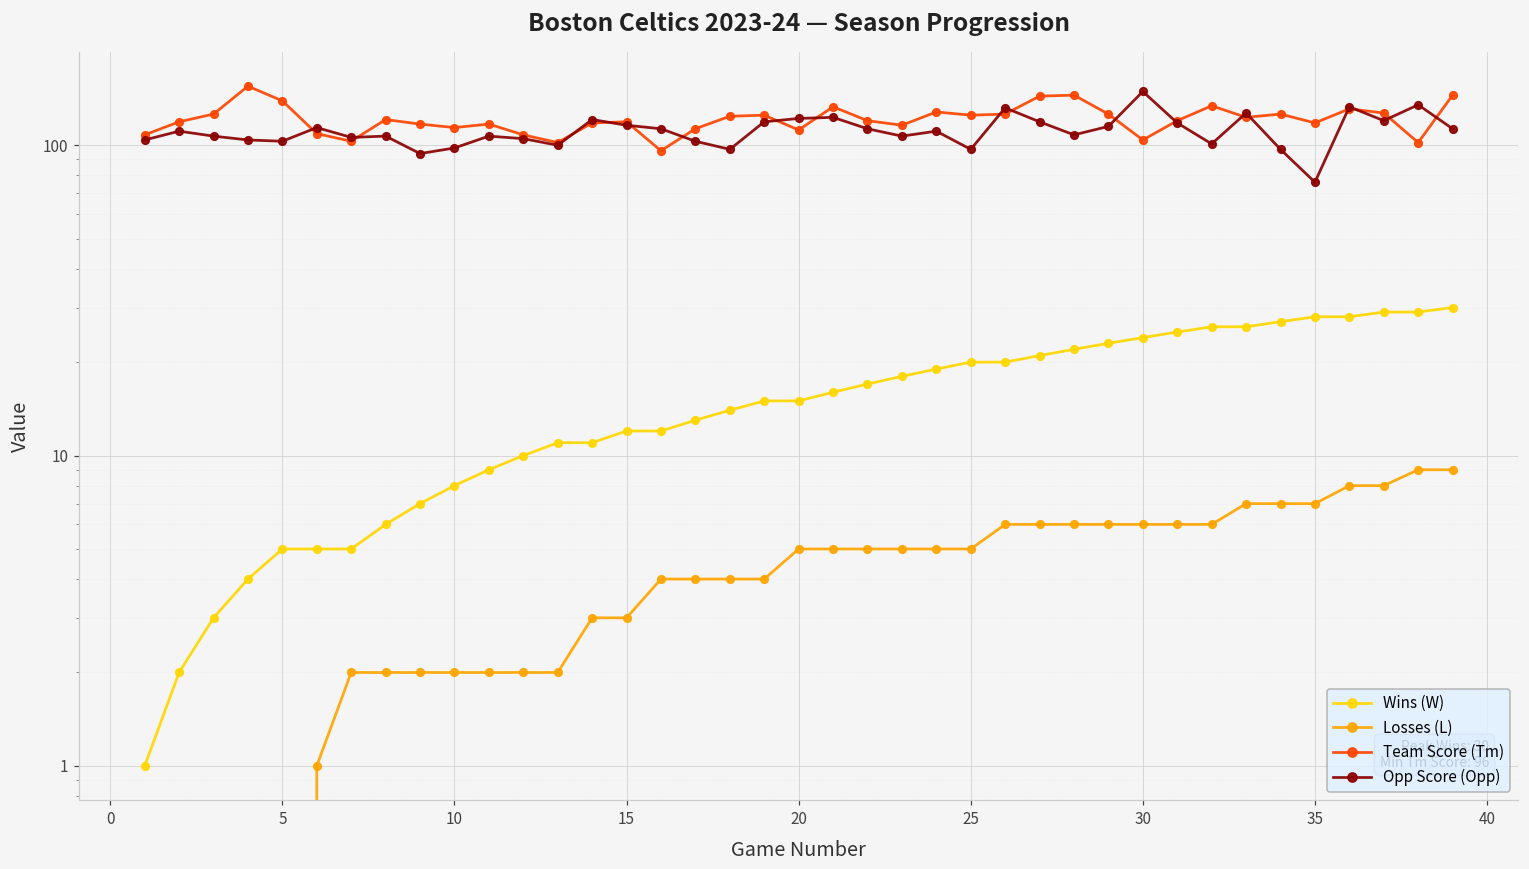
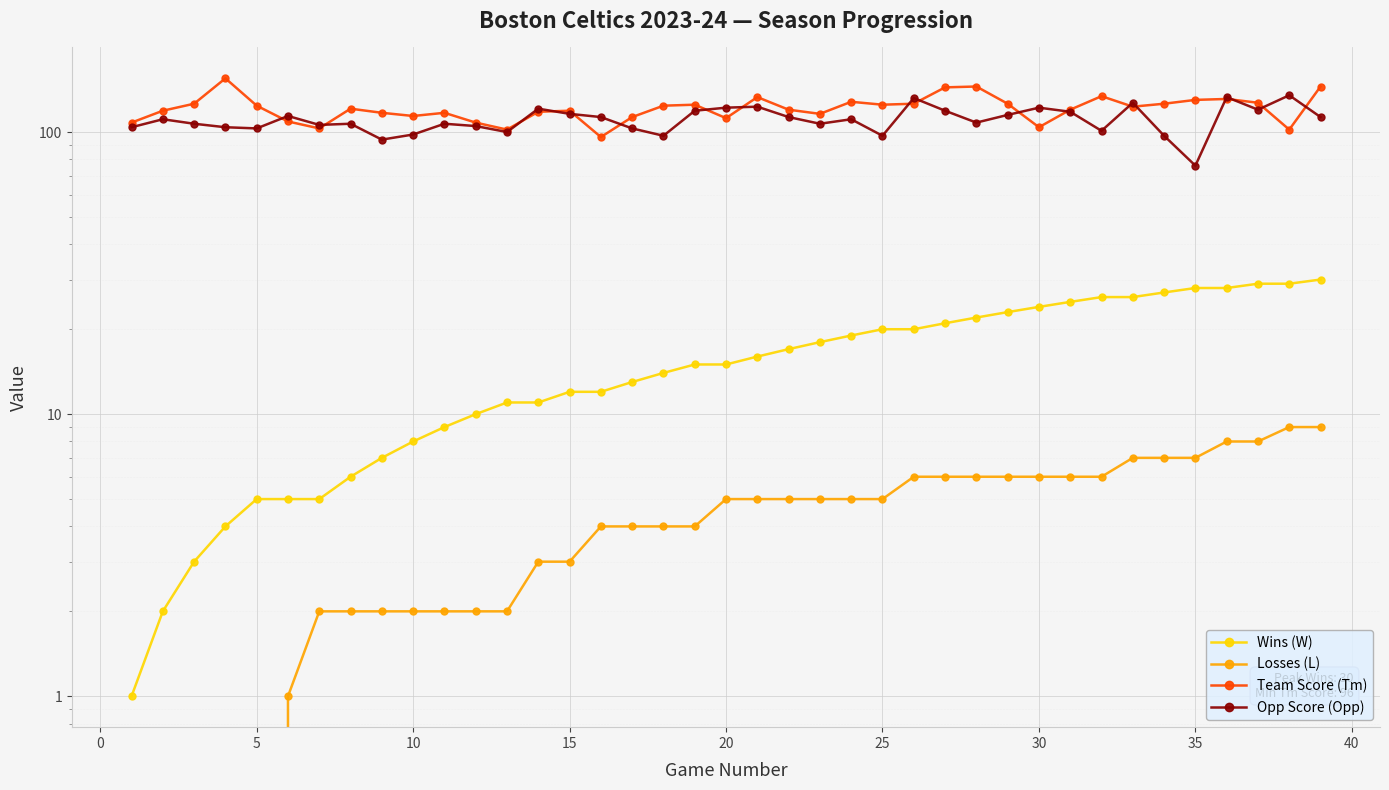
  {
    "Team Score (Tm)": {
-     "5": 140,
+     "5": 120,
      "10": 114,
      "15": 119,
      "20": 112,
      "25": 130,
      "30": 104,
-     "35": 118
+     "35": 130
    },
    "Opp Score (Opp)": {
      "5": 103,
      "10": 98,
      "15": 116,
      "20": 122,
      "25": 97,
-     "30": 150,
+     "30": 122,
      "35": 76
    }
  }
